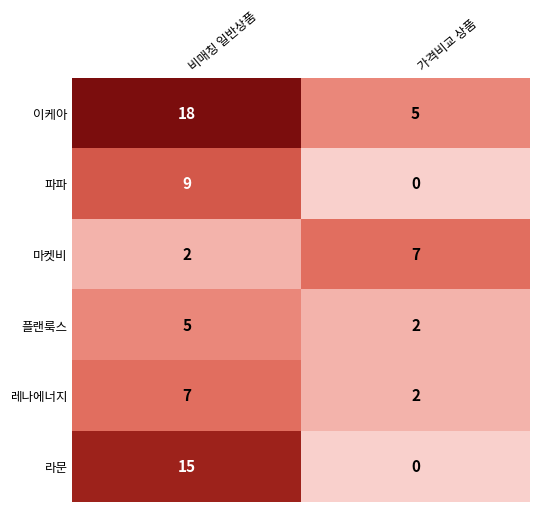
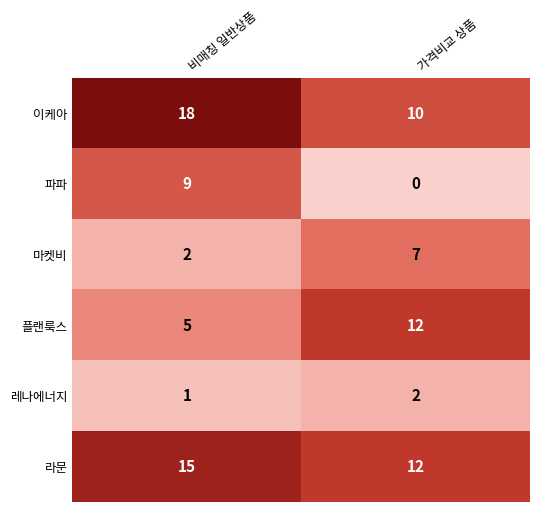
  {
    "이케아": {
      "비매칭 일반상품": 18,
-     "가격비교 상품": 5
+     "가격비교 상품": 10
    },
    "파파": {
      "비매칭 일반상품": 9,
      "가격비교 상품": 0
    },
    "마켓비": {
      "비매칭 일반상품": 2,
      "가격비교 상품": 7
    },
    "플랜룩스": {
      "비매칭 일반상품": 5,
-     "가격비교 상품": 2
+     "가격비교 상품": 12
    },
    "레나에너지": {
-     "비매칭 일반상품": 7,
+     "비매칭 일반상품": 1,
      "가격비교 상품": 2
    },
    "라문": {
      "비매칭 일반상품": 15,
-     "가격비교 상품": 0
+     "가격비교 상품": 12
    }
  }
